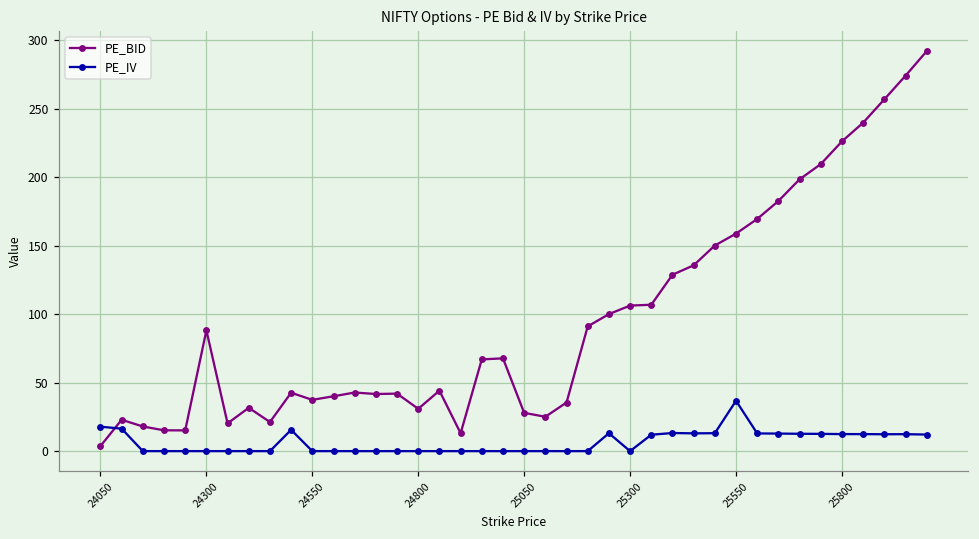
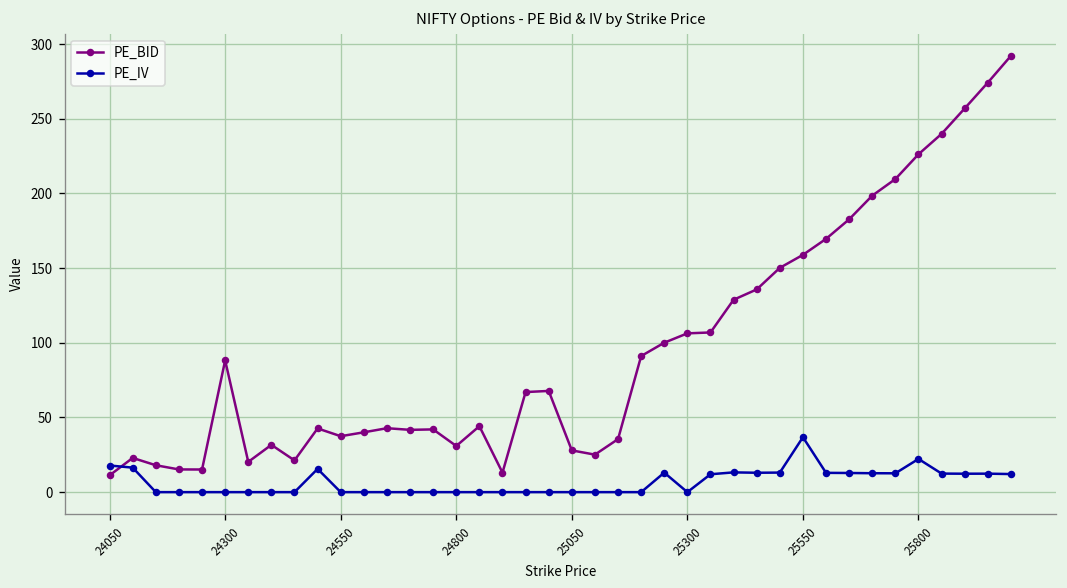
  {
    "PE_BID": {
-     "24050": 4,
+     "24050": 11,
      "24300": 88,
      "24550": 37,
      "24800": 31,
      "25050": 28,
      "25300": 106,
      "25550": 159,
      "25800": 226
    },
    "PE_IV": {
      "24050": 18,
      "24300": 0,
      "24550": 0,
      "24800": 0,
      "25050": 0,
      "25300": 0,
      "25550": 37,
-     "25800": 12
+     "25800": 22
    }
  }
